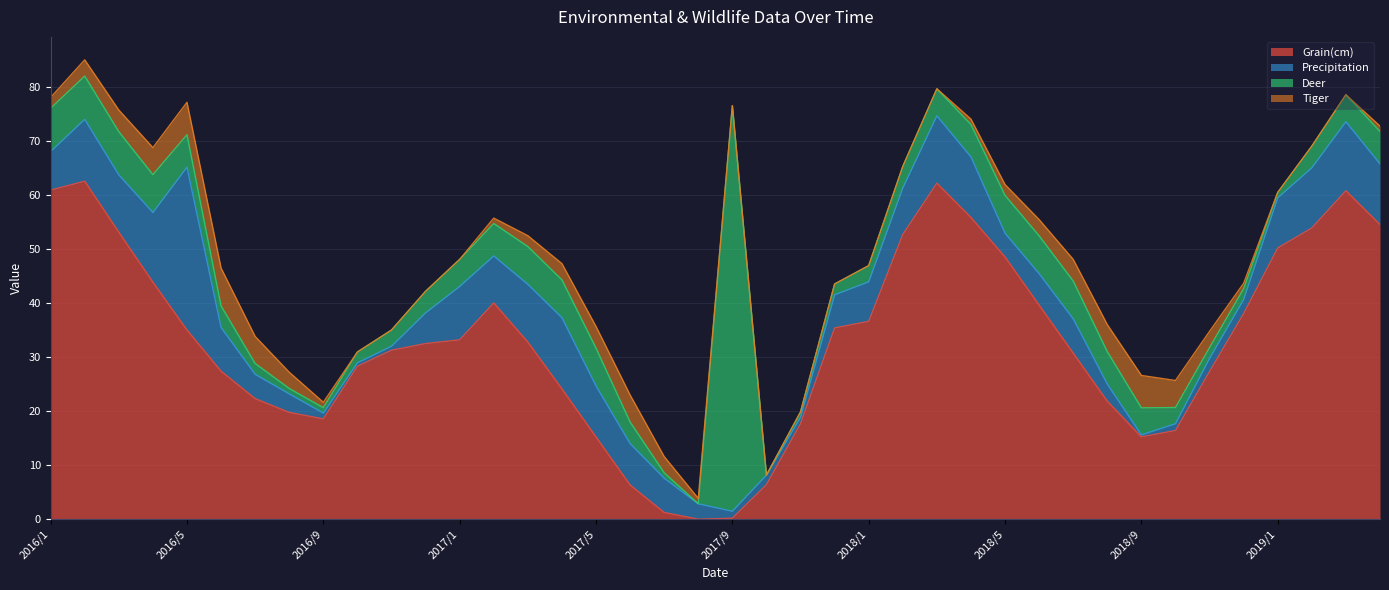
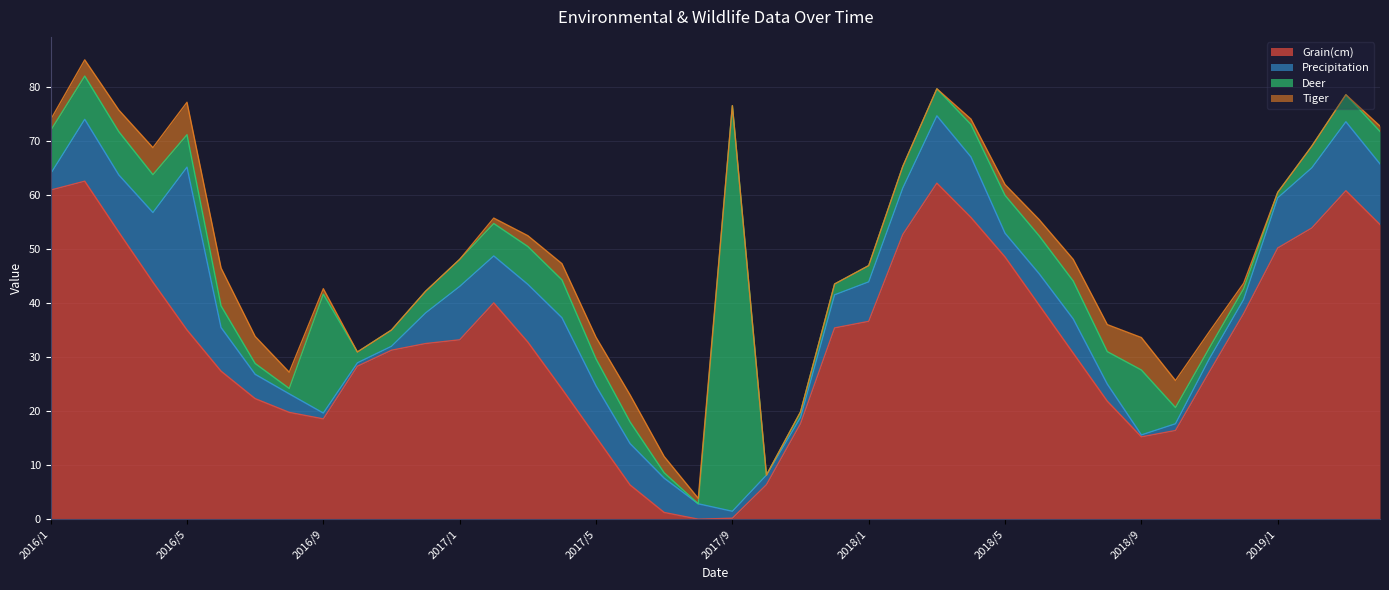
  {
    "Precipitation": {
-     "2016/1": 7,
+     "2016/1": 3,
      "2016/5": 30,
      "2016/9": 1,
      "2017/1": 10,
      "2017/5": 9,
      "2017/9": 1,
      "2018/1": 7,
      "2018/5": 4,
      "2019/1": 9
    },
    "Deer": {
      "2016/1": 8,
      "2016/5": 6,
-     "2016/9": 1,
-     "2017/5": 7,
+     "2016/9": 22,
+     "2017/5": 5,
      "2018/5": 7,
-     "2018/9": 5
+     "2018/9": 12
    }
  }
